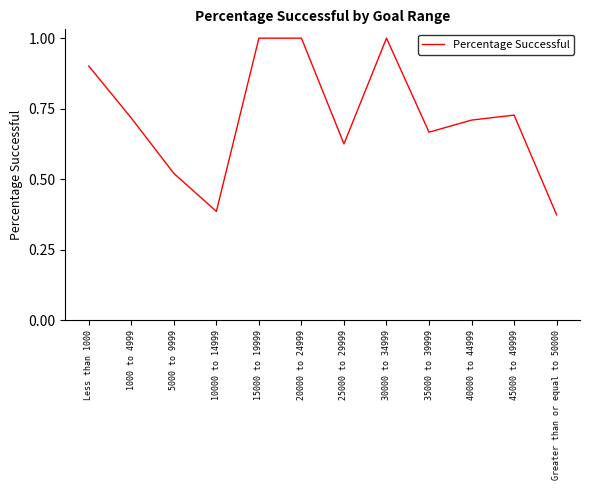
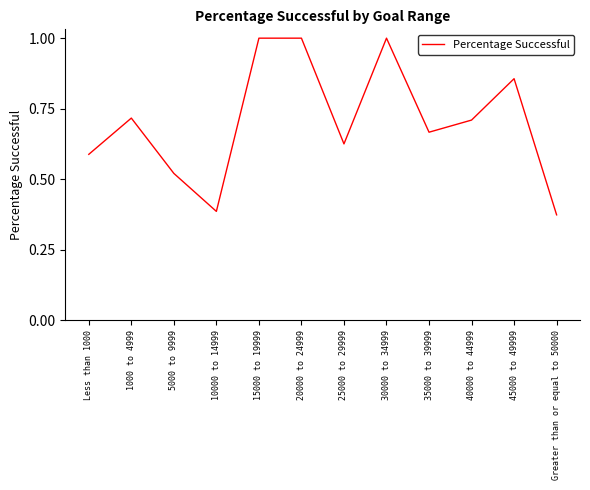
  {
-   "Less than 1000": 0.90,
+   "Less than 1000": 0.59,
    "1000 to 4999": 0.72,
    "5000 to 9999": 0.52,
    "10000 to 14999": 0.39,
    "15000 to 19999": 1.00,
    "20000 to 24999": 1.00,
    "25000 to 29999": 0.63,
    "30000 to 34999": 1.00,
    "35000 to 39999": 0.67,
    "40000 to 44999": 0.71,
-   "45000 to 49999": 0.73,
+   "45000 to 49999": 0.86,
    "Greater than or equal to 50000": 0.37
  }
